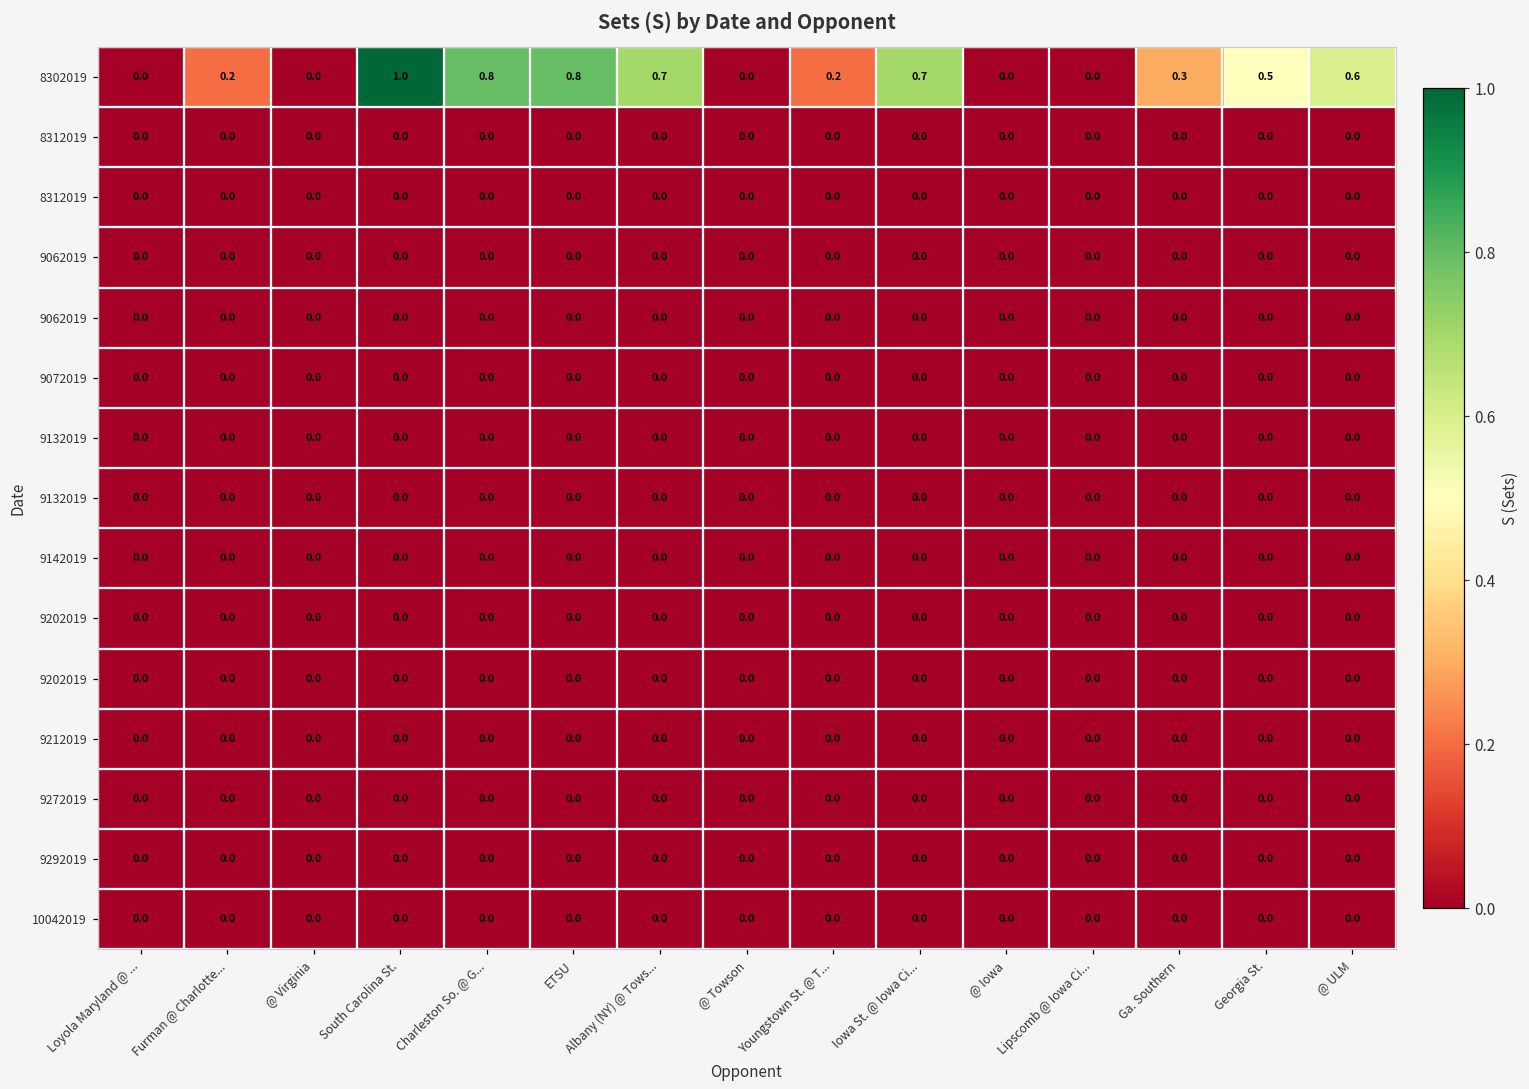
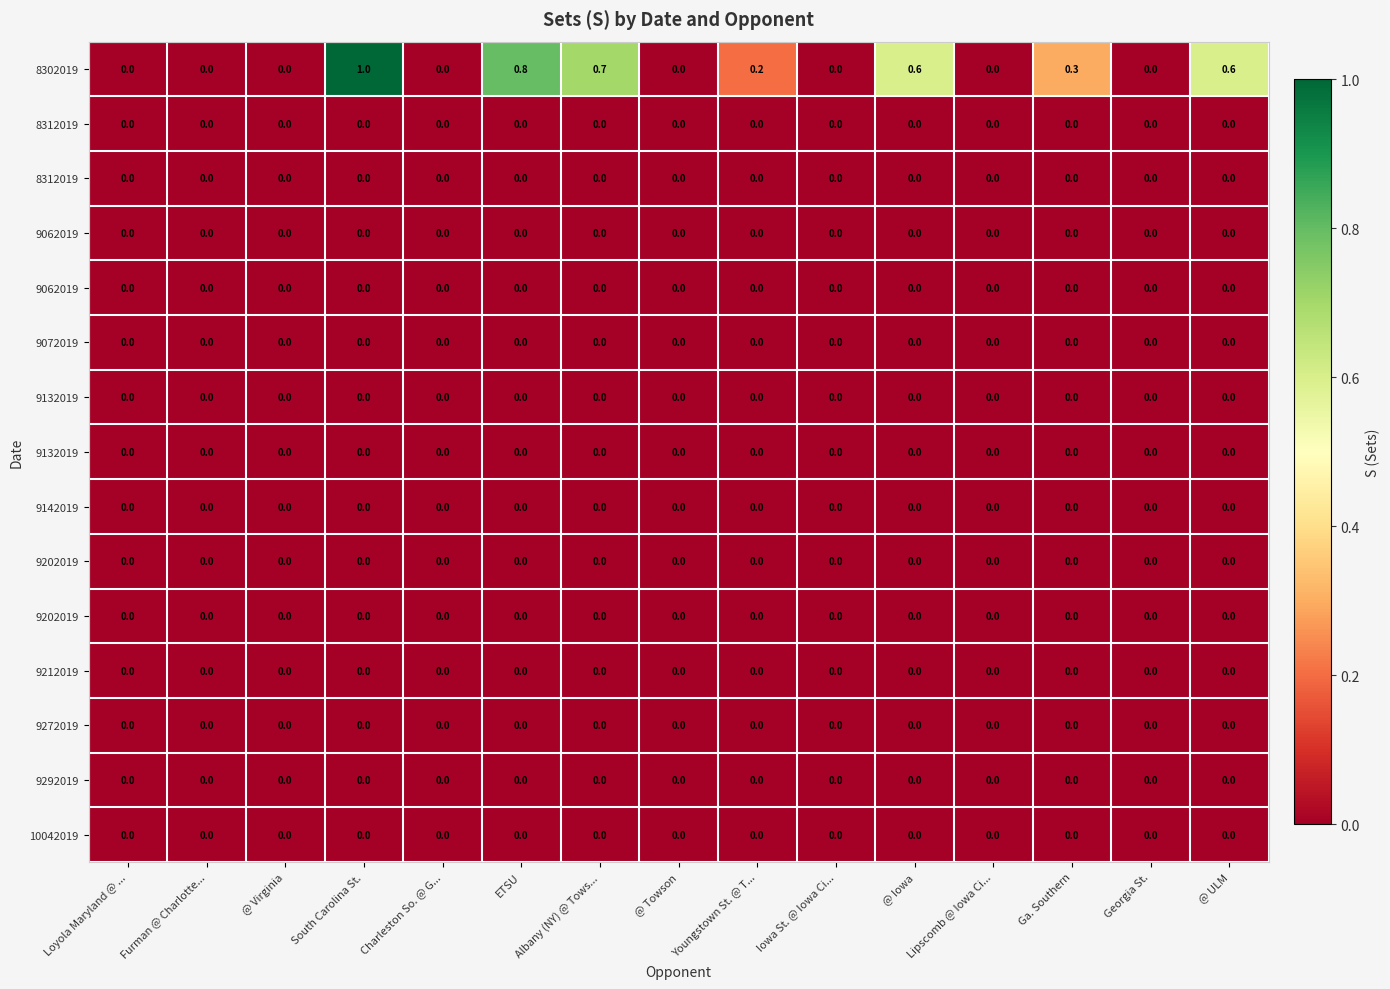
  {
    "8302019": {
      "Loyola Maryland @ ...": 0.0,
-     "Furman @ Charlotte...": 0.2,
+     "Furman @ Charlotte...": 0.0,
      "@ Virginia": 0.0,
      "South Carolina St.": 1.0,
-     "Charleston So. @ G...": 0.8,
+     "Charleston So. @ G...": 0.0,
      "ETSU": 0.8,
      "Albany (NY) @ Tows...": 0.7,
      "@ Towson": 0.0,
      "Youngstown St. @ T...": 0.2,
-     "Iowa St. @ Iowa Ci...": 0.7,
-     "@ Iowa": 0.0,
+     "Iowa St. @ Iowa Ci...": 0.0,
+     "@ Iowa": 0.6,
      "Lipscomb @ Iowa Ci...": 0.0,
      "Ga. Southern": 0.3,
-     "Georgia St.": 0.5,
+     "Georgia St.": 0.0,
      "@ ULM": 0.6
    },
    "9072019": {
      "Loyola Maryland @ ...": 0.0,
      "Furman @ Charlotte...": 0.0,
      "@ Virginia": 0.0,
      "South Carolina St.": 0.0,
      "Charleston So. @ G...": 0.0,
      "ETSU": 0.0,
      "Albany (NY) @ Tows...": 0.0,
      "@ Towson": 0.0,
      "Youngstown St. @ T...": 0.0,
      "Iowa St. @ Iowa Ci...": 0.0,
      "@ Iowa": 0.0,
      "Lipscomb @ Iowa Ci...": 0.0,
      "Ga. Southern": 0.0,
      "Georgia St.": 0.0,
      "@ ULM": 0.0
    },
    "9142019": {
      "Loyola Maryland @ ...": 0.0,
      "Furman @ Charlotte...": 0.0,
      "@ Virginia": 0.0,
      "South Carolina St.": 0.0,
      "Charleston So. @ G...": 0.0,
      "ETSU": 0.0,
      "Albany (NY) @ Tows...": 0.0,
      "@ Towson": 0.0,
      "Youngstown St. @ T...": 0.0,
      "Iowa St. @ Iowa Ci...": 0.0,
      "@ Iowa": 0.0,
      "Lipscomb @ Iowa Ci...": 0.0,
      "Ga. Southern": 0.0,
      "Georgia St.": 0.0,
      "@ ULM": 0.0
    },
    "9212019": {
      "Loyola Maryland @ ...": 0.0,
      "Furman @ Charlotte...": 0.0,
      "@ Virginia": 0.0,
      "South Carolina St.": 0.0,
      "Charleston So. @ G...": 0.0,
      "ETSU": 0.0,
      "Albany (NY) @ Tows...": 0.0,
      "@ Towson": 0.0,
      "Youngstown St. @ T...": 0.0,
      "Iowa St. @ Iowa Ci...": 0.0,
      "@ Iowa": 0.0,
      "Lipscomb @ Iowa Ci...": 0.0,
      "Ga. Southern": 0.0,
      "Georgia St.": 0.0,
      "@ ULM": 0.0
    },
    "9272019": {
      "Loyola Maryland @ ...": 0.0,
      "Furman @ Charlotte...": 0.0,
      "@ Virginia": 0.0,
      "South Carolina St.": 0.0,
      "Charleston So. @ G...": 0.0,
      "ETSU": 0.0,
      "Albany (NY) @ Tows...": 0.0,
      "@ Towson": 0.0,
      "Youngstown St. @ T...": 0.0,
      "Iowa St. @ Iowa Ci...": 0.0,
      "@ Iowa": 0.0,
      "Lipscomb @ Iowa Ci...": 0.0,
      "Ga. Southern": 0.0,
      "Georgia St.": 0.0,
      "@ ULM": 0.0
    },
    "9292019": {
      "Loyola Maryland @ ...": 0.0,
      "Furman @ Charlotte...": 0.0,
      "@ Virginia": 0.0,
      "South Carolina St.": 0.0,
      "Charleston So. @ G...": 0.0,
      "ETSU": 0.0,
      "Albany (NY) @ Tows...": 0.0,
      "@ Towson": 0.0,
      "Youngstown St. @ T...": 0.0,
      "Iowa St. @ Iowa Ci...": 0.0,
      "@ Iowa": 0.0,
      "Lipscomb @ Iowa Ci...": 0.0,
      "Ga. Southern": 0.0,
      "Georgia St.": 0.0,
      "@ ULM": 0.0
    },
    "10042019": {
      "Loyola Maryland @ ...": 0.0,
      "Furman @ Charlotte...": 0.0,
      "@ Virginia": 0.0,
      "South Carolina St.": 0.0,
      "Charleston So. @ G...": 0.0,
      "ETSU": 0.0,
      "Albany (NY) @ Tows...": 0.0,
      "@ Towson": 0.0,
      "Youngstown St. @ T...": 0.0,
      "Iowa St. @ Iowa Ci...": 0.0,
      "@ Iowa": 0.0,
      "Lipscomb @ Iowa Ci...": 0.0,
      "Ga. Southern": 0.0,
      "Georgia St.": 0.0,
      "@ ULM": 0.0
    }
  }
